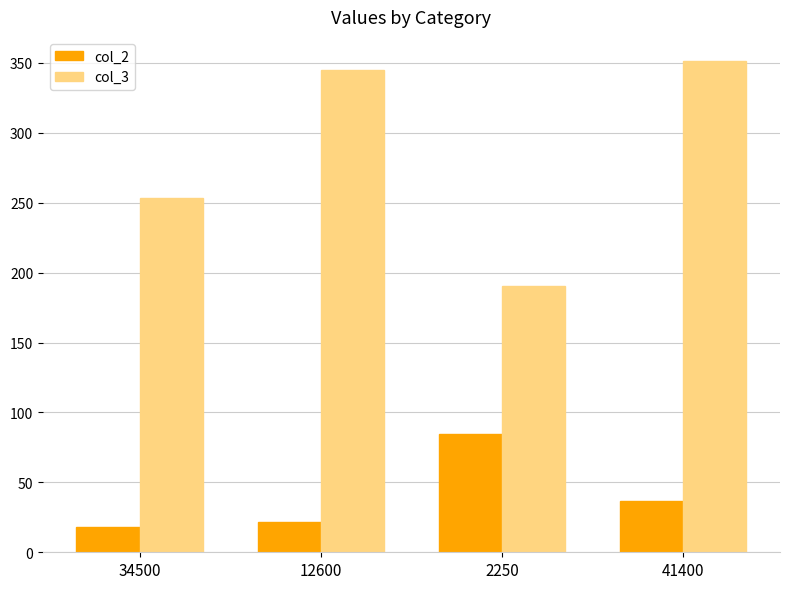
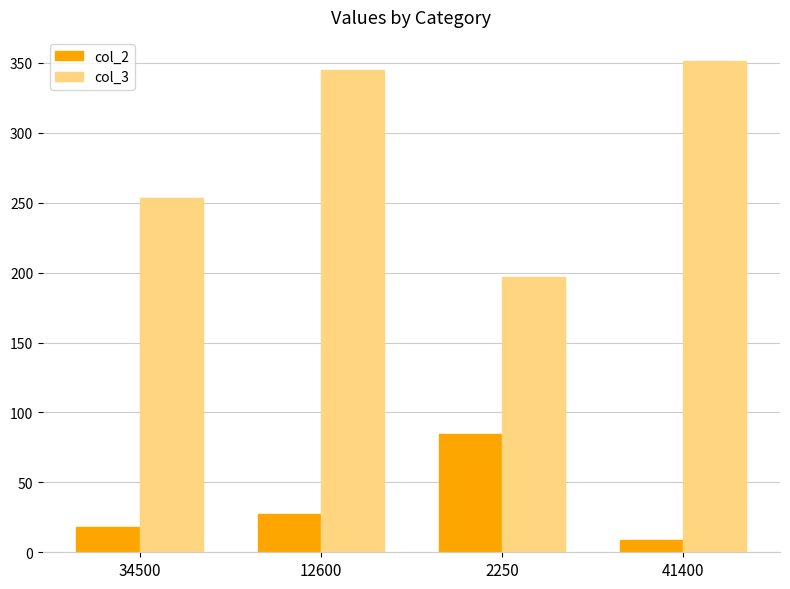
  {
    "col_2": {
      "34500": 18,
-     "12600": 21,
+     "12600": 27,
      "2250": 85,
-     "41400": 36
+     "41400": 8
    },
    "col_3": {
      "34500": 253,
      "12600": 345,
-     "2250": 191,
+     "2250": 197,
      "41400": 351
    }
  }
